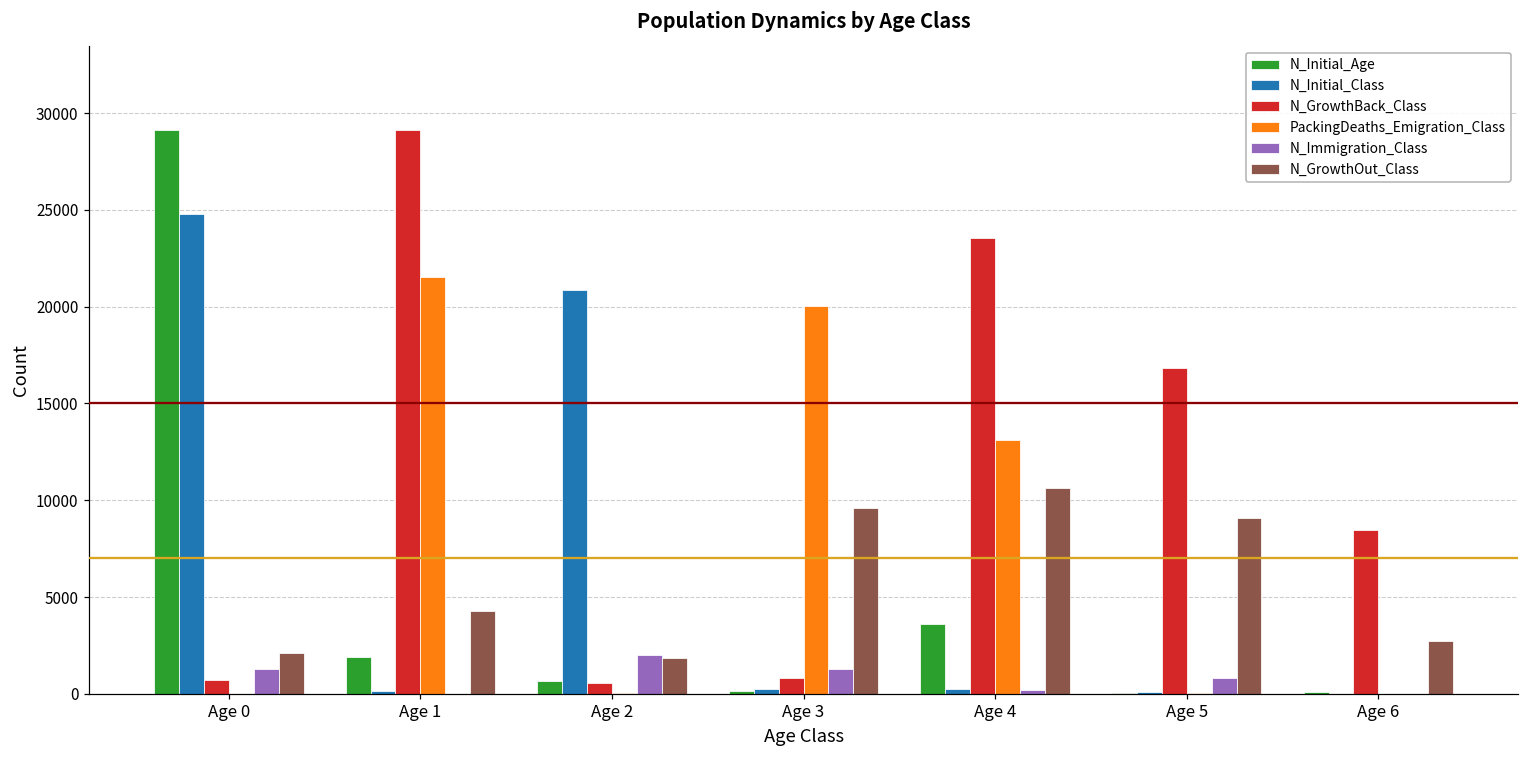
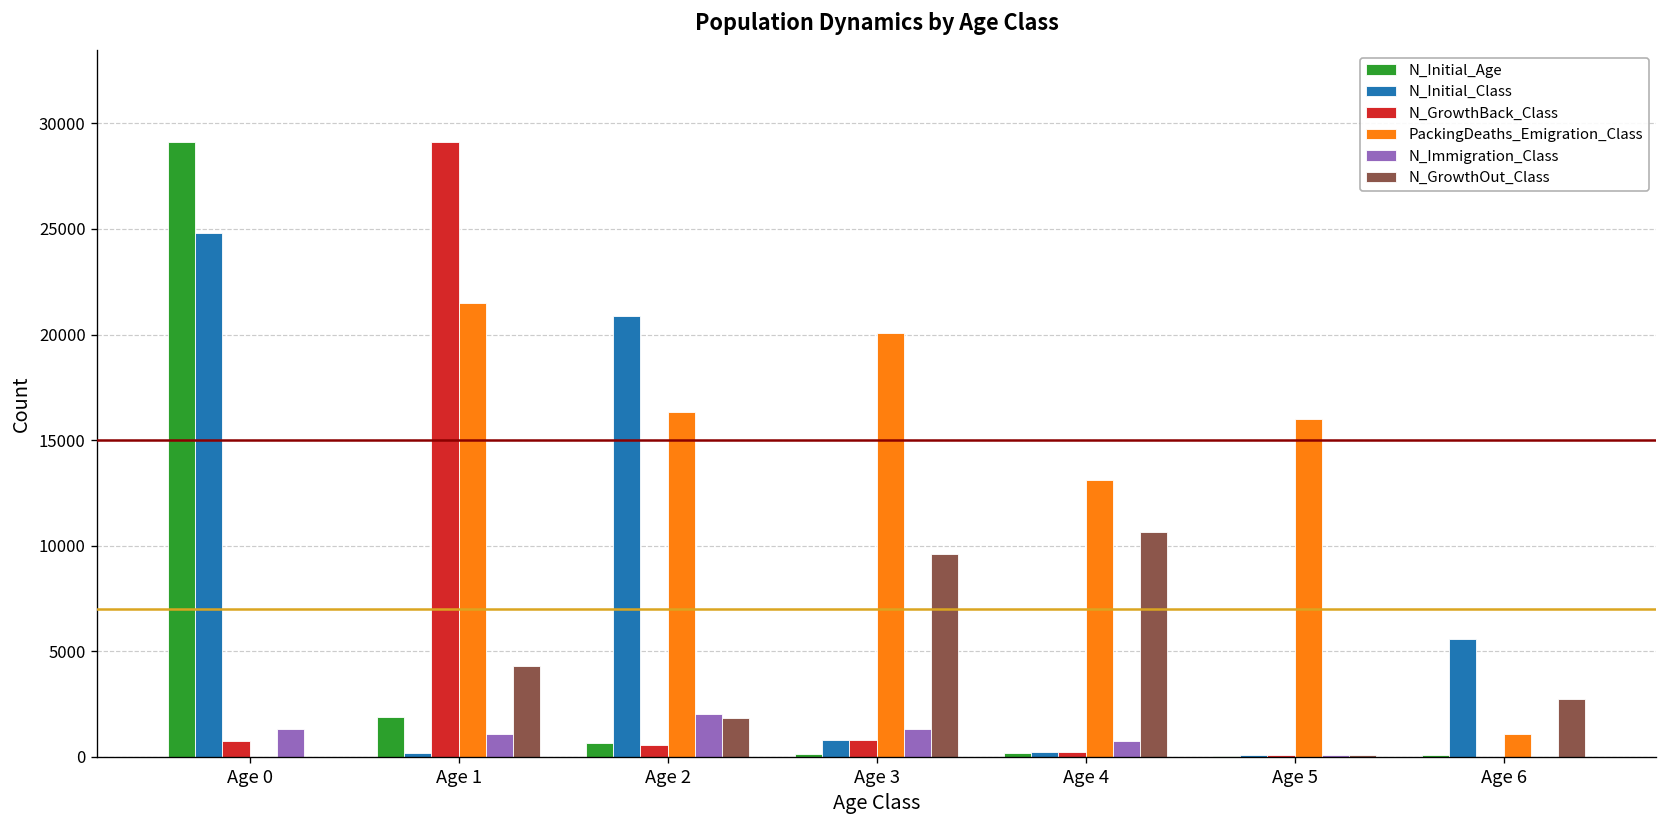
  {
    "N_Initial_Age": {
      "Age 0": 29100,
      "Age 1": 1900,
      "Age 2": 700,
-     "Age 4": 3600
+     "Age 4": 200
    },
    "N_Initial_Class": {
      "Age 0": 24800,
      "Age 1": 200,
      "Age 2": 20900,
-     "Age 3": 300,
+     "Age 3": 800,
      "Age 4": 200,
-     "Age 6": 0
+     "Age 6": 5600
    },
    "N_GrowthBack_Class": {
      "Age 0": 700,
      "Age 1": 29100,
      "Age 2": 500,
      "Age 3": 800,
-     "Age 4": 23600,
-     "Age 5": 16800,
-     "Age 6": 8500
+     "Age 4": 200,
+     "Age 5": 100,
+     "Age 6": 0
    },
    "PackingDeaths_Emigration_Class": {
      "Age 0": 0,
      "Age 1": 21500,
-     "Age 2": 0,
+     "Age 2": 16400,
      "Age 3": 20100,
      "Age 4": 13100,
-     "Age 5": 0,
-     "Age 6": 0
+     "Age 5": 16000,
+     "Age 6": 1100
    },
    "N_Immigration_Class": {
      "Age 0": 1300,
-     "Age 1": 0,
+     "Age 1": 1100,
      "Age 2": 2000,
      "Age 3": 1300,
-     "Age 4": 200,
-     "Age 5": 800,
+     "Age 4": 800,
+     "Age 5": 100,
      "Age 6": 0
    },
    "N_GrowthOut_Class": {
-     "Age 0": 2100,
+     "Age 0": 0,
      "Age 1": 4300,
      "Age 2": 1800,
      "Age 3": 9600,
      "Age 4": 10700,
-     "Age 5": 9100,
+     "Age 5": 100,
      "Age 6": 2800
    }
  }
